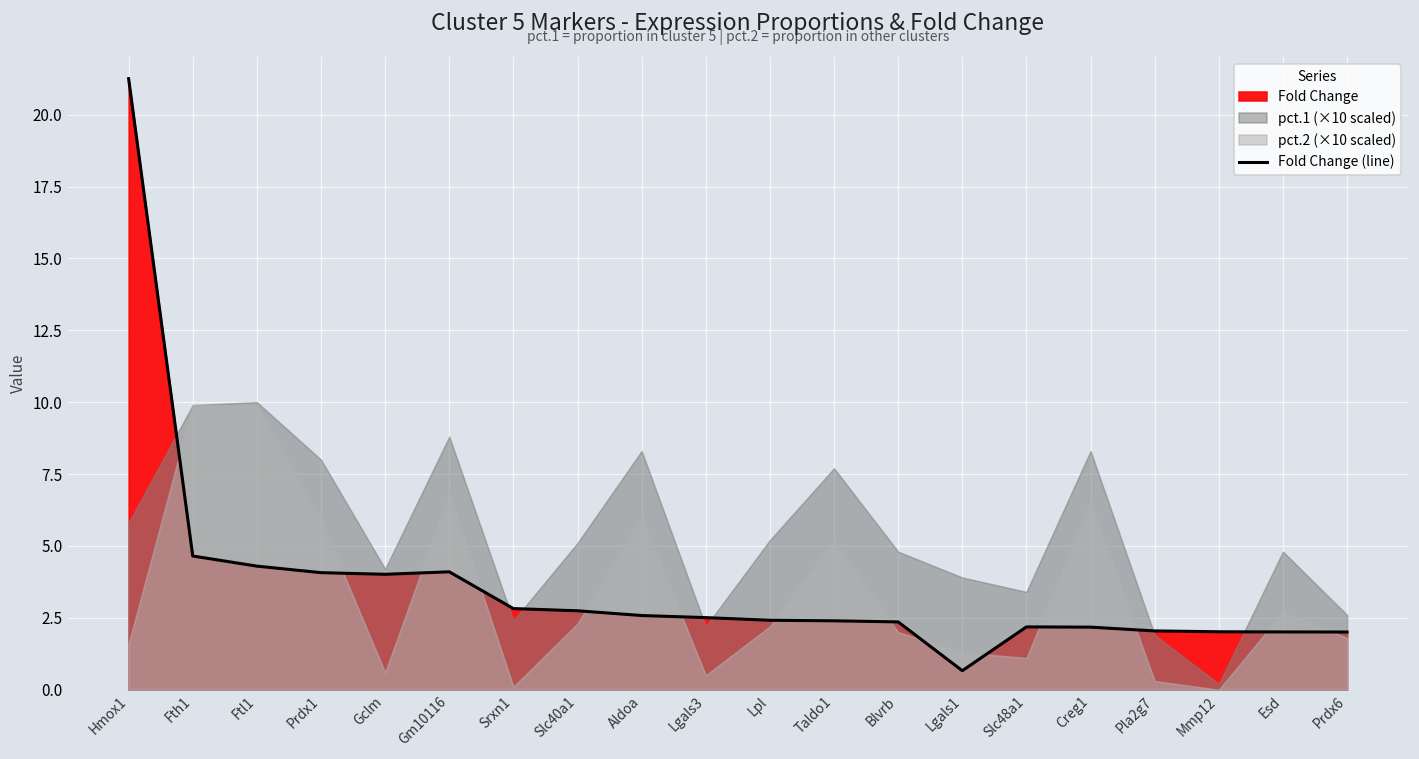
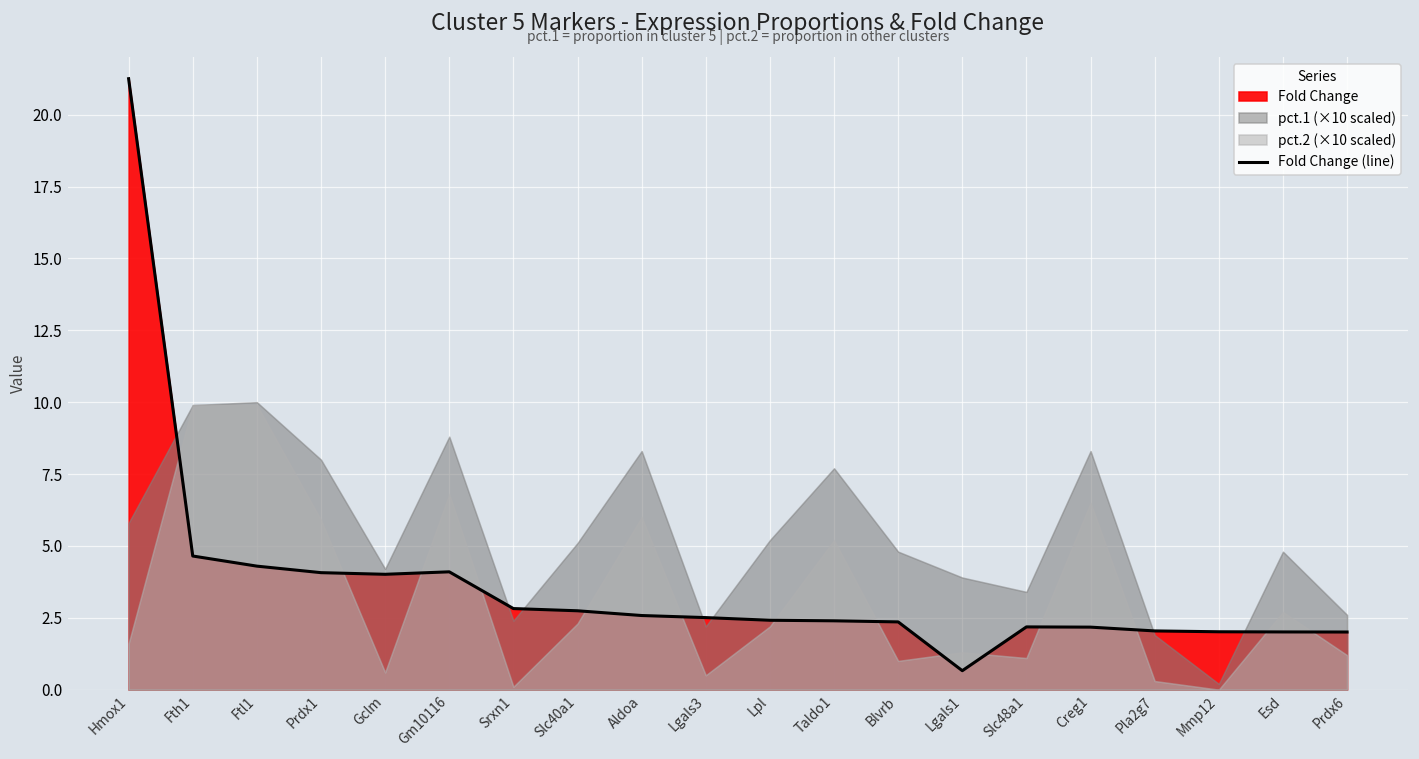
  {
    "Fold Change": {
      "Hmox1": 21.3,
      "Fth1": 4.6,
      "Ftl1": 4.3,
      "Prdx1": 4.1,
      "Gclm": 4.0,
      "Gm10116": 4.1,
      "Srxn1": 2.8,
      "Slc40a1": 2.7,
      "Aldoa": 2.6,
      "Lgals3": 2.5,
      "Lpl": 2.4,
      "Taldo1": 2.4,
      "Blvrb": 2.4,
      "Lgals1": 0.7,
      "Slc48a1": 2.2,
      "Creg1": 2.2,
      "Pla2g7": 2.0,
      "Mmp12": 2.0,
      "Esd": 2.0,
      "Prdx6": 2.0
    },
    "pct.1 (×10 scaled)": {
      "Hmox1": 5.8,
      "Ftl1": 10.0,
      "Prdx1": 8.0,
      "Gclm": 4.2,
      "Gm10116": 8.8,
      "Srxn1": 2.4,
      "Slc40a1": 5.1,
      "Aldoa": 8.3,
      "Lgals3": 2.2,
      "Lpl": 5.2,
      "Taldo1": 7.7,
      "Blvrb": 4.8,
      "Lgals1": 3.9,
      "Slc48a1": 3.4,
      "Creg1": 8.3,
      "Pla2g7": 1.9,
      "Mmp12": 0.2,
      "Esd": 4.8,
      "Prdx6": 2.6
    },
    "pct.2 (×10 scaled)": {
      "Hmox1": 1.6,
      "Ftl1": 9.9,
      "Prdx1": 5.9,
      "Gclm": 0.6,
      "Gm10116": 6.8,
      "Srxn1": 0.1,
      "Slc40a1": 2.3,
      "Aldoa": 6.0,
      "Lgals3": 0.5,
      "Lpl": 2.2,
      "Taldo1": 5.2,
-     "Blvrb": 2.0,
+     "Blvrb": 1.0,
      "Lgals1": 1.3,
      "Slc48a1": 1.1,
      "Creg1": 6.5,
      "Pla2g7": 0.3,
      "Mmp12": 0.0,
      "Esd": 2.7,
-     "Prdx6": 1.8
+     "Prdx6": 1.2
    }
  }
